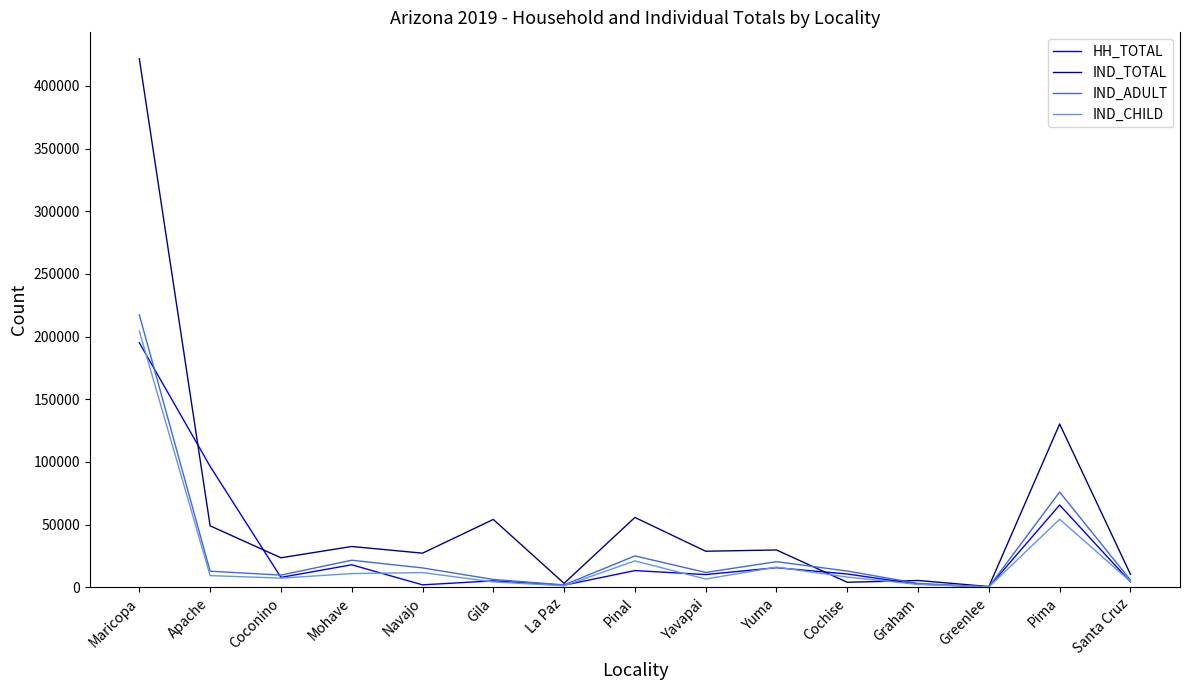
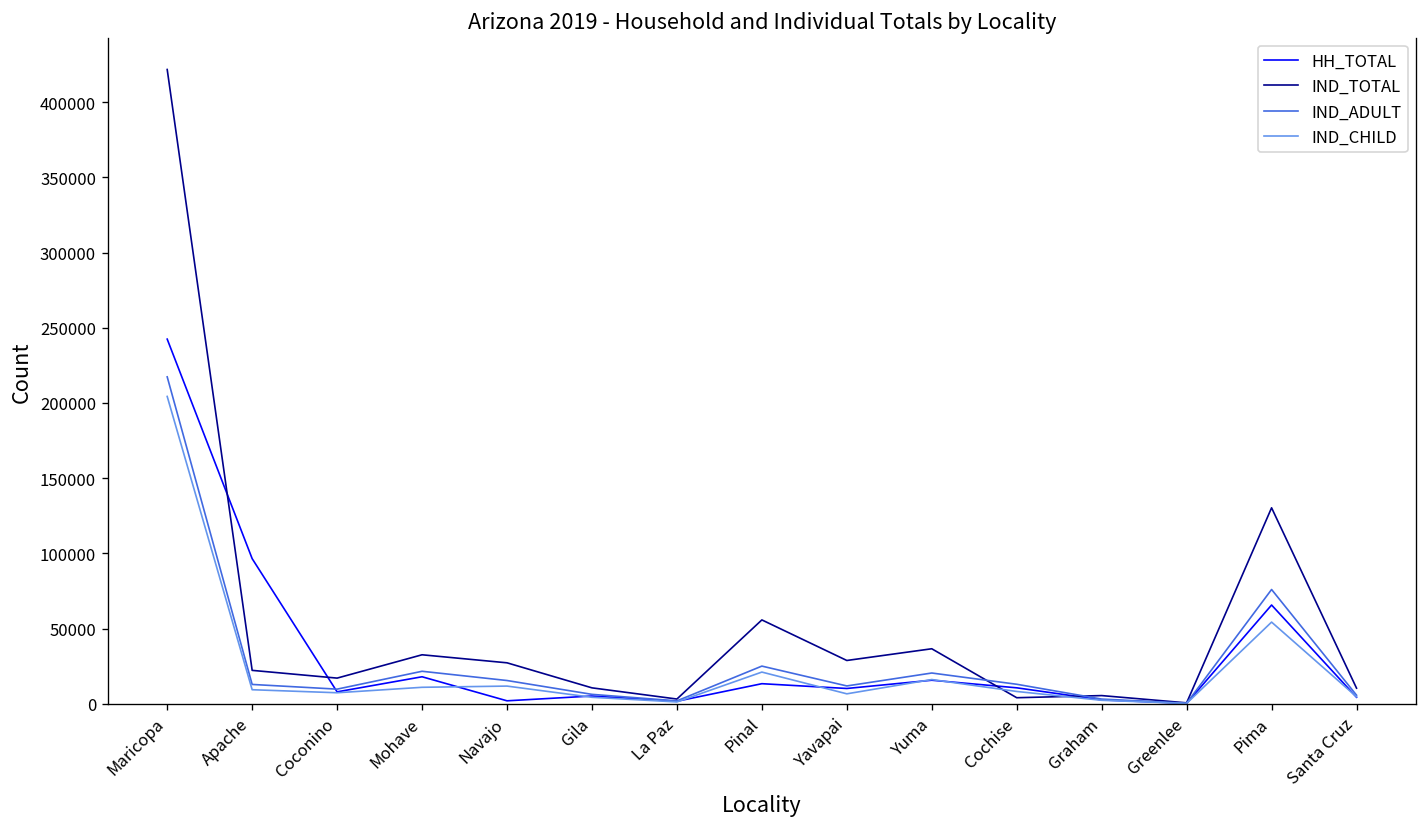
  {
    "HH_TOTAL": {
-     "Maricopa": 195000,
+     "Maricopa": 242000,
      "Apache": 97000,
      "Mohave": 18000,
      "Navajo": 2000,
      "Pinal": 13000,
      "Cochise": 11000,
      "Pima": 66000
    },
    "IND_TOTAL": {
      "Maricopa": 422000,
-     "Apache": 49000,
-     "Coconino": 24000,
+     "Apache": 22000,
+     "Coconino": 17000,
      "Mohave": 33000,
      "Navajo": 27000,
-     "Gila": 54000,
+     "Gila": 11000,
      "Pinal": 56000,
      "Yavapai": 29000,
-     "Yuma": 30000,
+     "Yuma": 37000,
      "Cochise": 4000,
      "Graham": 5000,
      "Pima": 130000,
      "Santa Cruz": 10000
    }
  }
